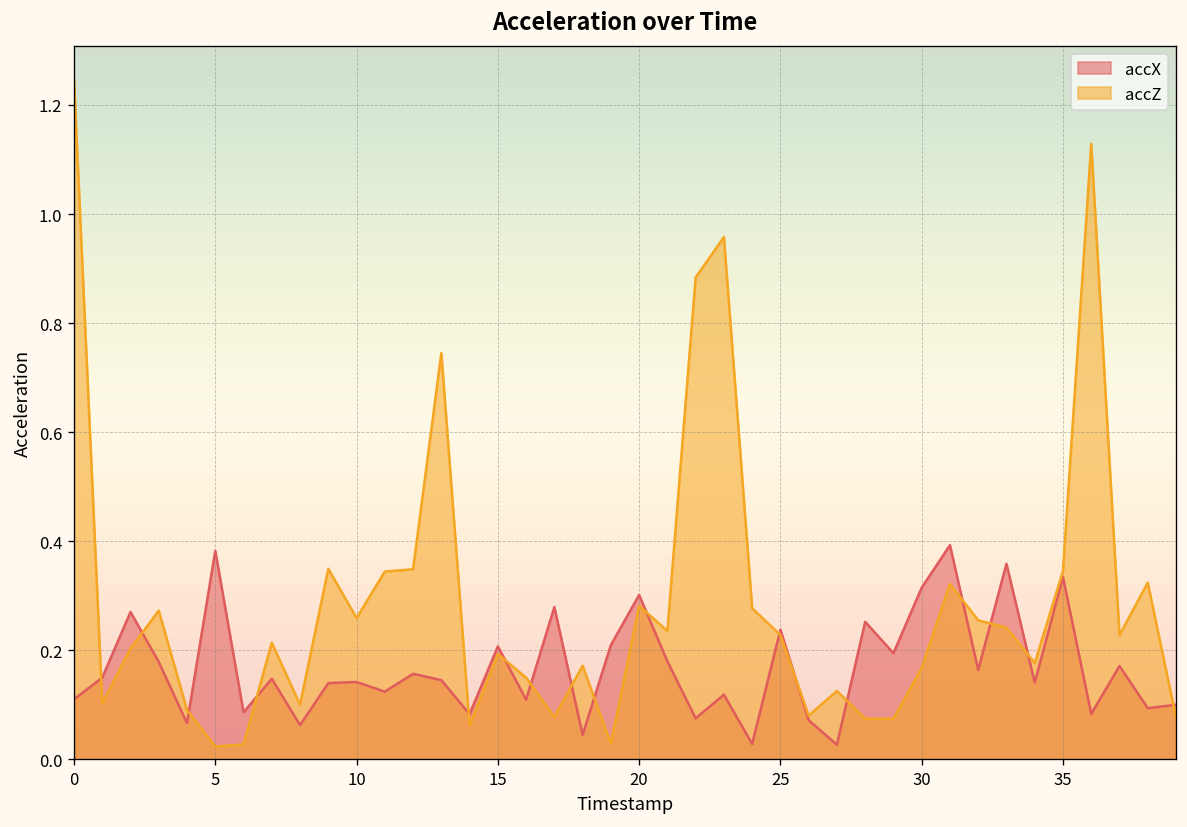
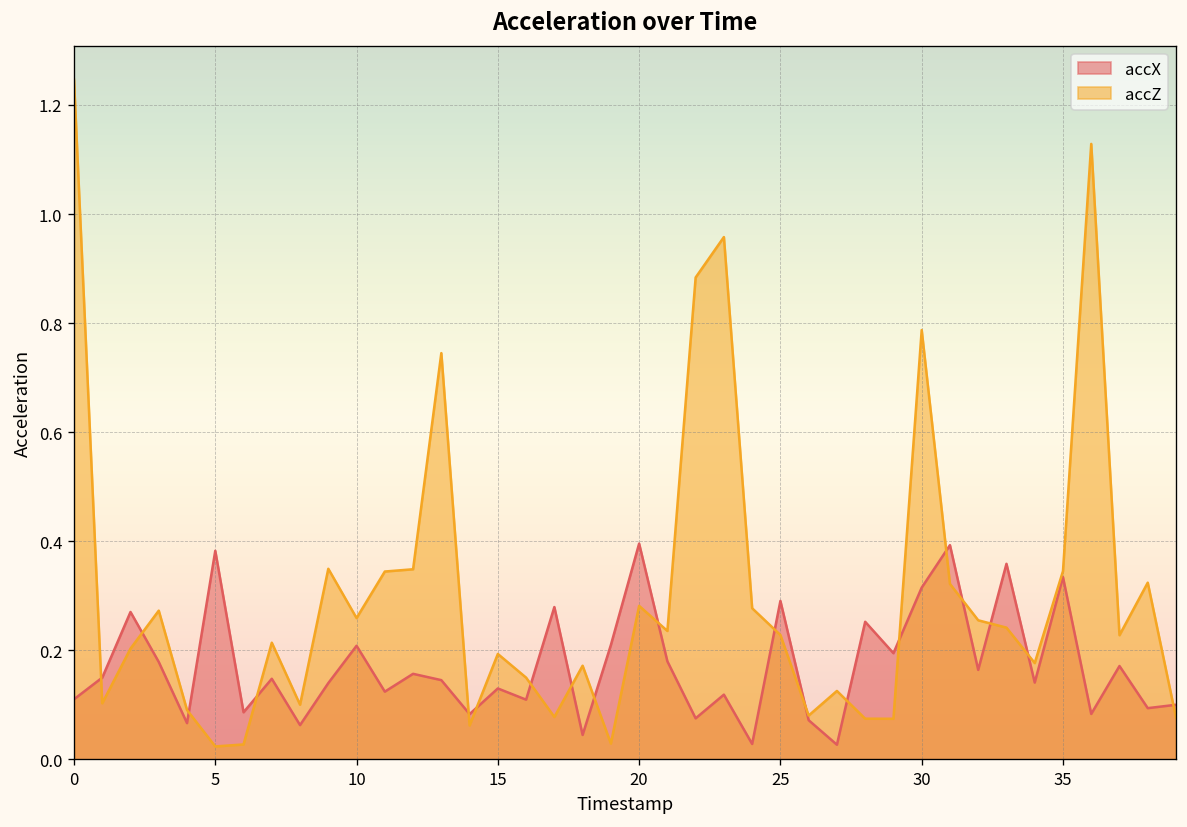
  {
    "accX": {
      "0": 0.11,
      "5": 0.38,
-     "10": 0.14,
-     "15": 0.21,
-     "20": 0.30,
-     "25": 0.24,
+     "10": 0.21,
+     "15": 0.13,
+     "20": 0.40,
+     "25": 0.29,
      "30": 0.32,
      "35": 0.33
    },
    "accZ": {
      "0": 1.25,
      "5": 0.02,
      "10": 0.26,
      "15": 0.19,
      "20": 0.28,
      "25": 0.23,
-     "30": 0.17,
+     "30": 0.79,
      "35": 0.35
    }
  }
